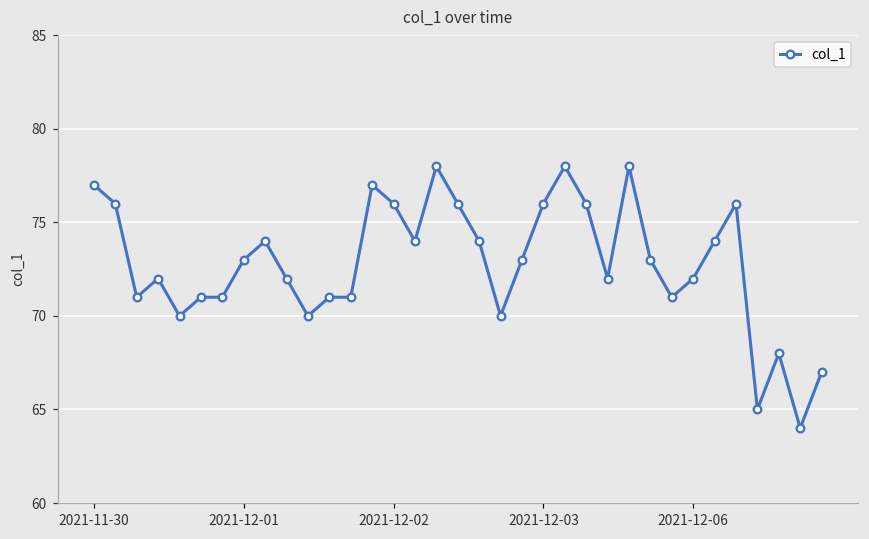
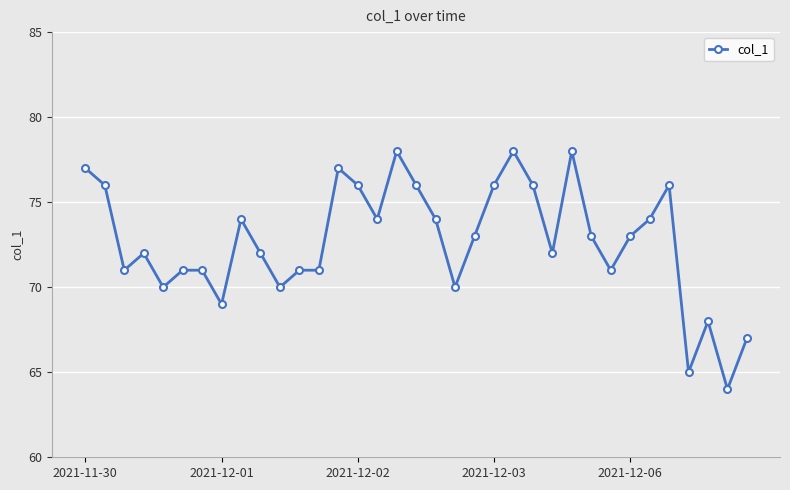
  {
    "2021-11-30": 77,
-   "2021-12-01": 73,
+   "2021-12-01": 69,
    "2021-12-02": 76,
    "2021-12-03": 76,
-   "2021-12-06": 72
+   "2021-12-06": 73
  }
